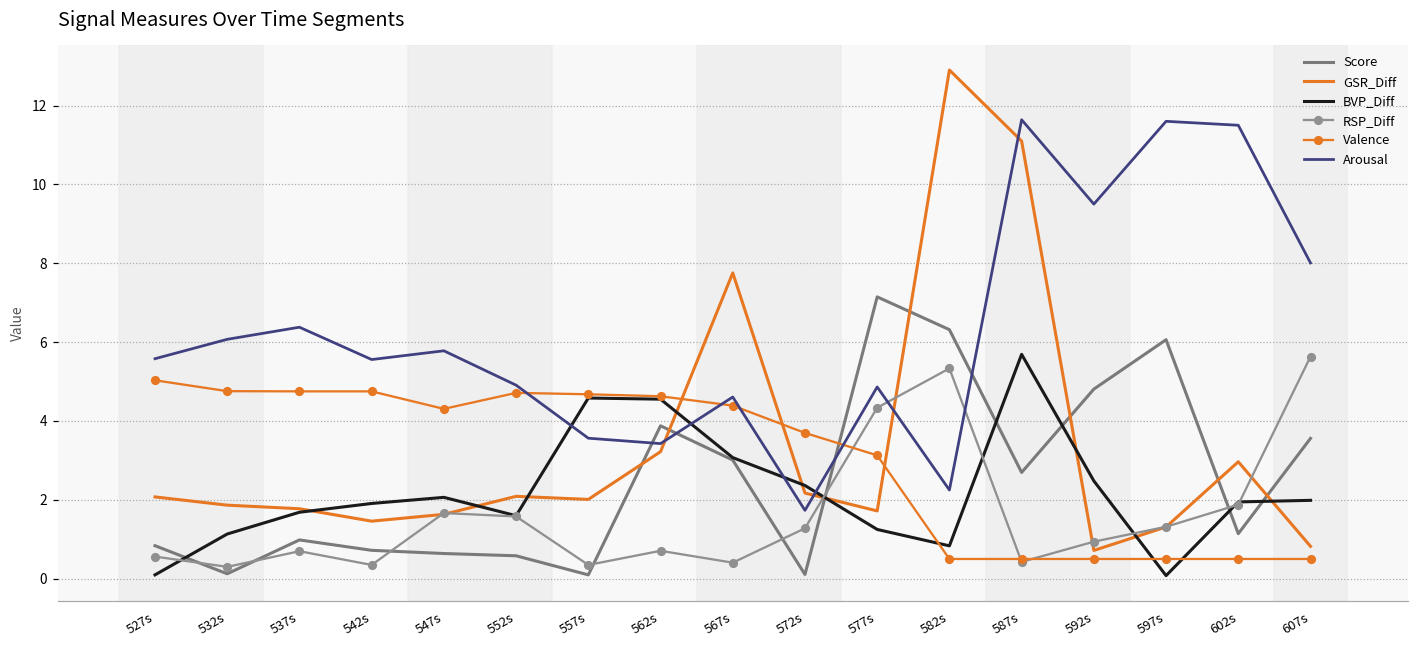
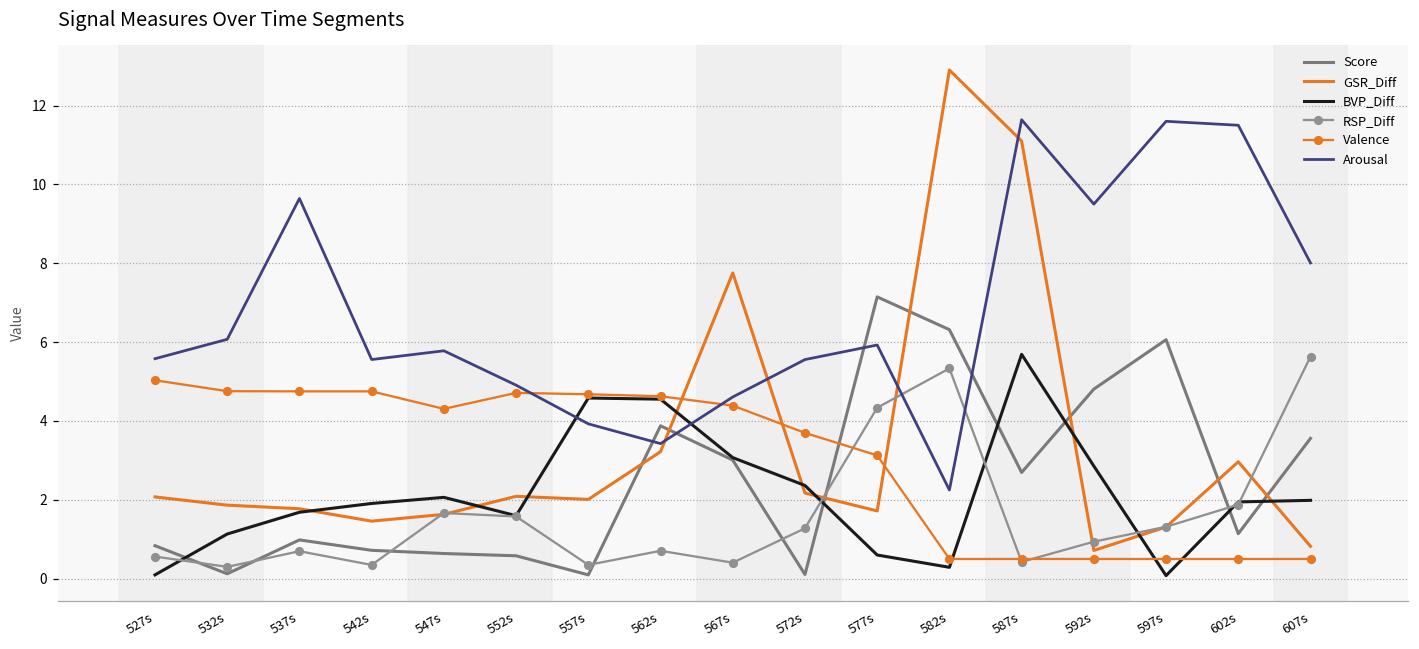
  {
    "BVP_Diff": {
      "527s": 0.1,
      "532s": 1.1,
      "537s": 1.7,
      "542s": 1.9,
      "547s": 2.1,
      "557s": 4.6,
      "562s": 4.6,
      "572s": 2.4,
-     "577s": 1.2,
-     "582s": 0.8,
+     "577s": 0.6,
+     "582s": 0.3,
      "587s": 5.7,
-     "592s": 2.5,
+     "592s": 2.9,
      "597s": 0.1,
      "607s": 2.0
    },
    "Arousal": {
      "527s": 5.6,
      "532s": 6.1,
-     "537s": 6.4,
+     "537s": 9.6,
      "542s": 5.6,
      "547s": 5.8,
      "552s": 4.9,
-     "557s": 3.6,
+     "557s": 3.9,
      "562s": 3.4,
      "567s": 4.6,
-     "572s": 1.7,
-     "577s": 4.9,
+     "572s": 5.6,
+     "577s": 5.9,
      "582s": 2.2,
      "587s": 11.6,
      "592s": 9.5,
      "597s": 11.6,
      "602s": 11.5,
      "607s": 8.0
    }
  }
